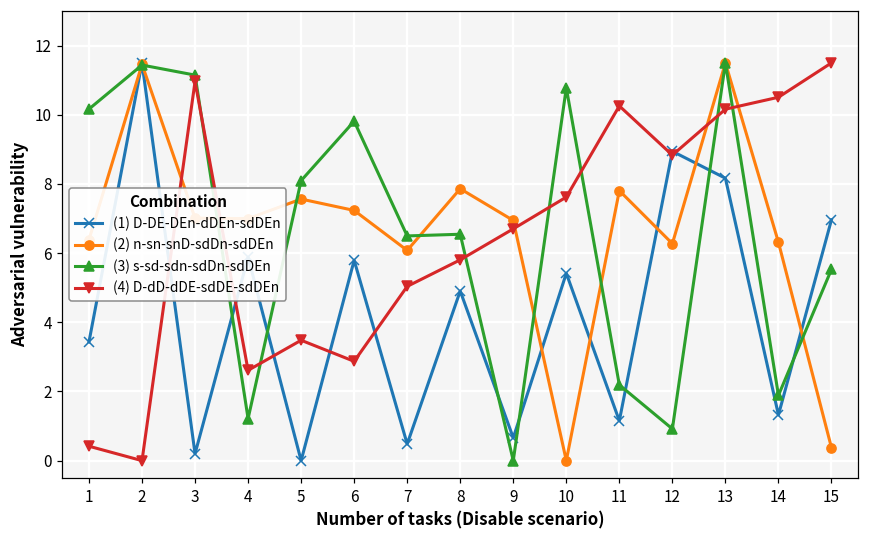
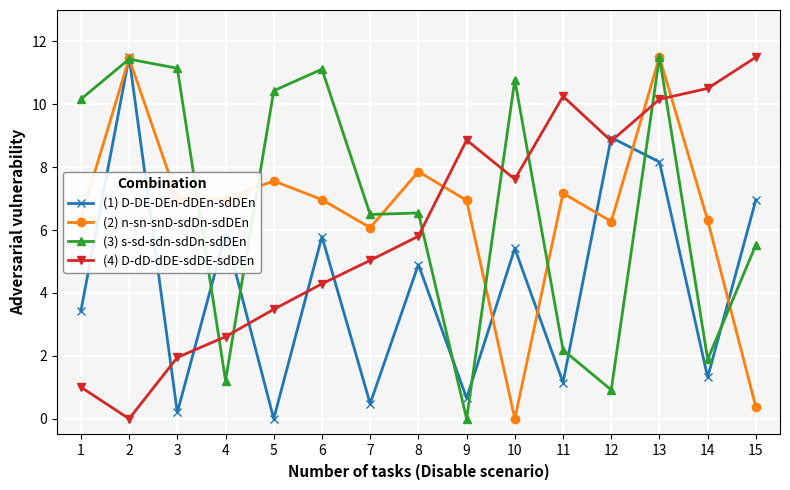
  {
    "(1) D-DE-DEn-dDEn-sdDEn": {
      "1": 3.4,
      "3": 0.2,
      "5": 0.0,
      "6": 5.8,
      "7": 0.5,
      "8": 4.9,
      "9": 0.7,
      "10": 5.4,
      "11": 1.2,
      "12": 8.9,
      "13": 8.2,
      "14": 1.3,
      "15": 7.0
    },
    "(2) n-sn-snD-sdDn-sdDEn": {
      "5": 7.6,
-     "6": 7.2,
+     "6": 7.0,
      "7": 6.1,
      "8": 7.9,
      "9": 6.9,
      "10": 0.0,
-     "11": 7.8,
+     "11": 7.2,
      "12": 6.3,
      "14": 6.3,
      "15": 0.4
    },
    "(3) s-sd-sdn-sdDn-sdDEn": {
      "1": 10.2,
      "3": 11.1,
      "4": 1.2,
-     "5": 8.1,
-     "6": 9.8,
+     "5": 10.4,
+     "6": 11.1,
      "7": 6.5,
      "8": 6.5,
      "9": 0.0,
      "10": 10.8,
      "11": 2.2,
      "12": 0.9,
      "14": 1.9,
      "15": 5.5
    },
    "(4) D-dD-dDE-sdDE-sdDEn": {
-     "1": 0.4,
+     "1": 1.0,
      "2": 0.0,
-     "3": 11.0,
+     "3": 2.0,
      "4": 2.6,
      "5": 3.5,
-     "6": 2.9,
+     "6": 4.3,
      "7": 5.0,
      "8": 5.8,
-     "9": 6.7,
+     "9": 8.9,
      "10": 7.6,
      "11": 10.3,
      "12": 8.8,
      "13": 10.2,
      "14": 10.5,
      "15": 11.5
    }
  }
